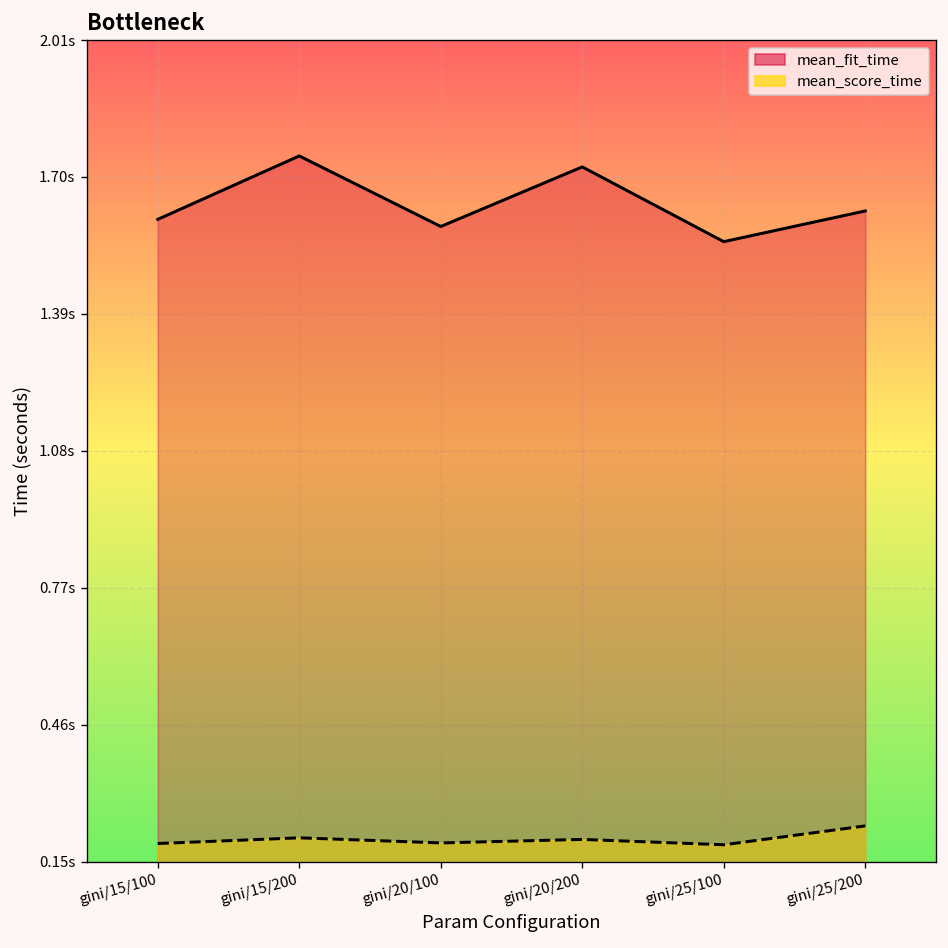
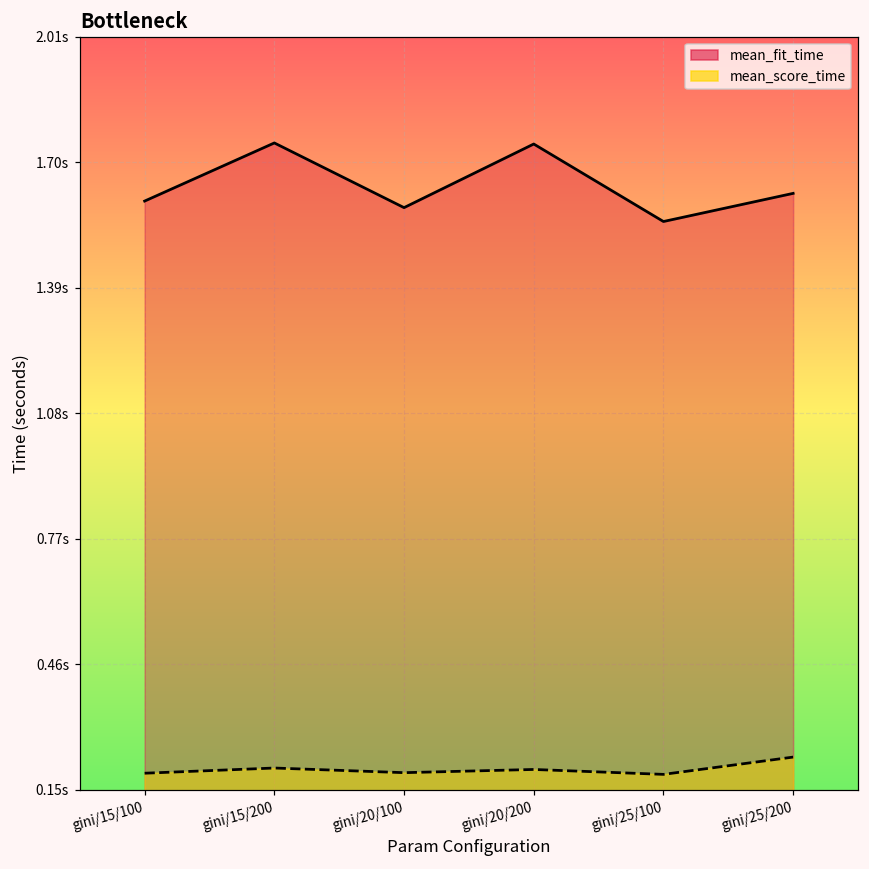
  {
    "mean_fit_time": {
      "gini/15/100": "1.60s",
      "gini/15/200": "1.75s",
      "gini/20/100": "1.59s",
-     "gini/20/200": "1.72s",
+     "gini/20/200": "1.74s",
      "gini/25/100": "1.55s",
      "gini/25/200": "1.62s"
    },
    "mean_score_time": {
      "gini/15/100": "0.19s",
      "gini/15/200": "0.21s",
      "gini/20/100": "0.19s",
      "gini/20/200": "0.20s",
      "gini/25/100": "0.19s",
      "gini/25/200": "0.23s"
    }
  }
